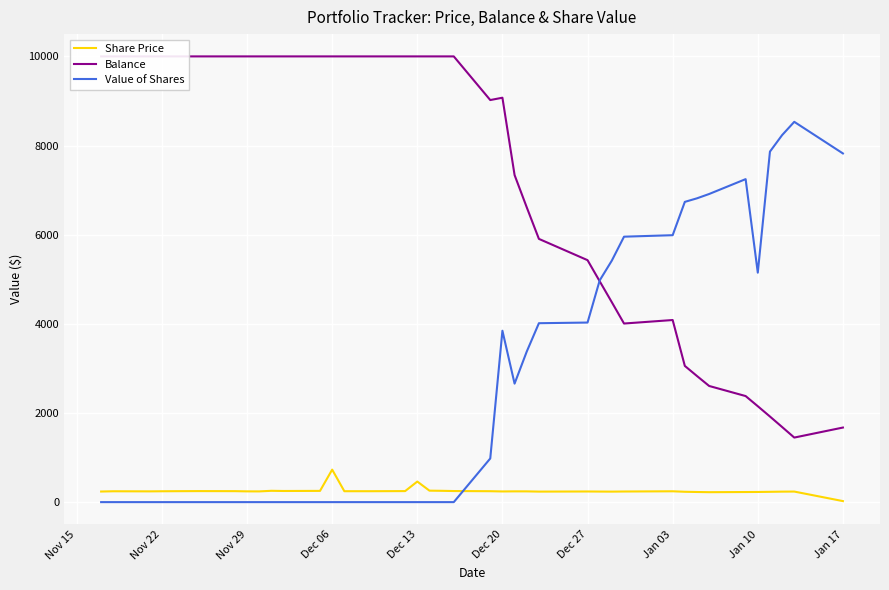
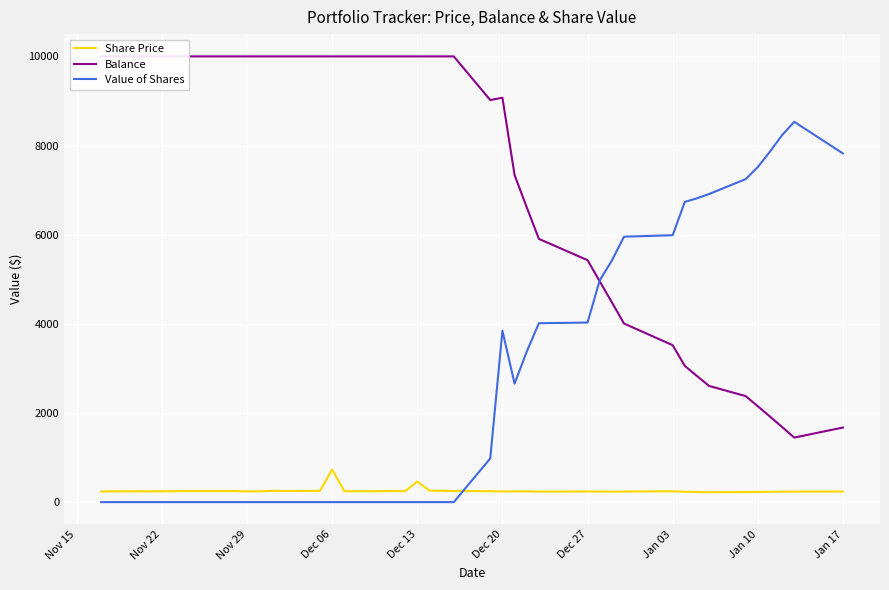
  {
    "Share Price": {
      "Nov 22": 200,
      "Nov 29": 200,
      "Dec 06": 700,
      "Dec 13": 500,
      "Dec 20": 200,
      "Dec 27": 200,
      "Jan 03": 200,
      "Jan 10": 200,
-     "Jan 17": 0
+     "Jan 17": 200
    },
    "Balance": {
      "Nov 29": 10000,
      "Dec 06": 10000,
      "Dec 13": 10000,
      "Dec 20": 9100,
      "Dec 27": 5400,
-     "Jan 03": 4100,
+     "Jan 03": 3500,
      "Jan 10": 2200,
      "Jan 17": 1700
    },
    "Value of Shares": {
      "Nov 22": 0,
      "Nov 29": 0,
      "Dec 06": 0,
      "Dec 13": 0,
      "Dec 20": 3800,
      "Dec 27": 4000,
      "Jan 03": 6000,
-     "Jan 10": 5100,
+     "Jan 10": 7500,
      "Jan 17": 7800
    }
  }
